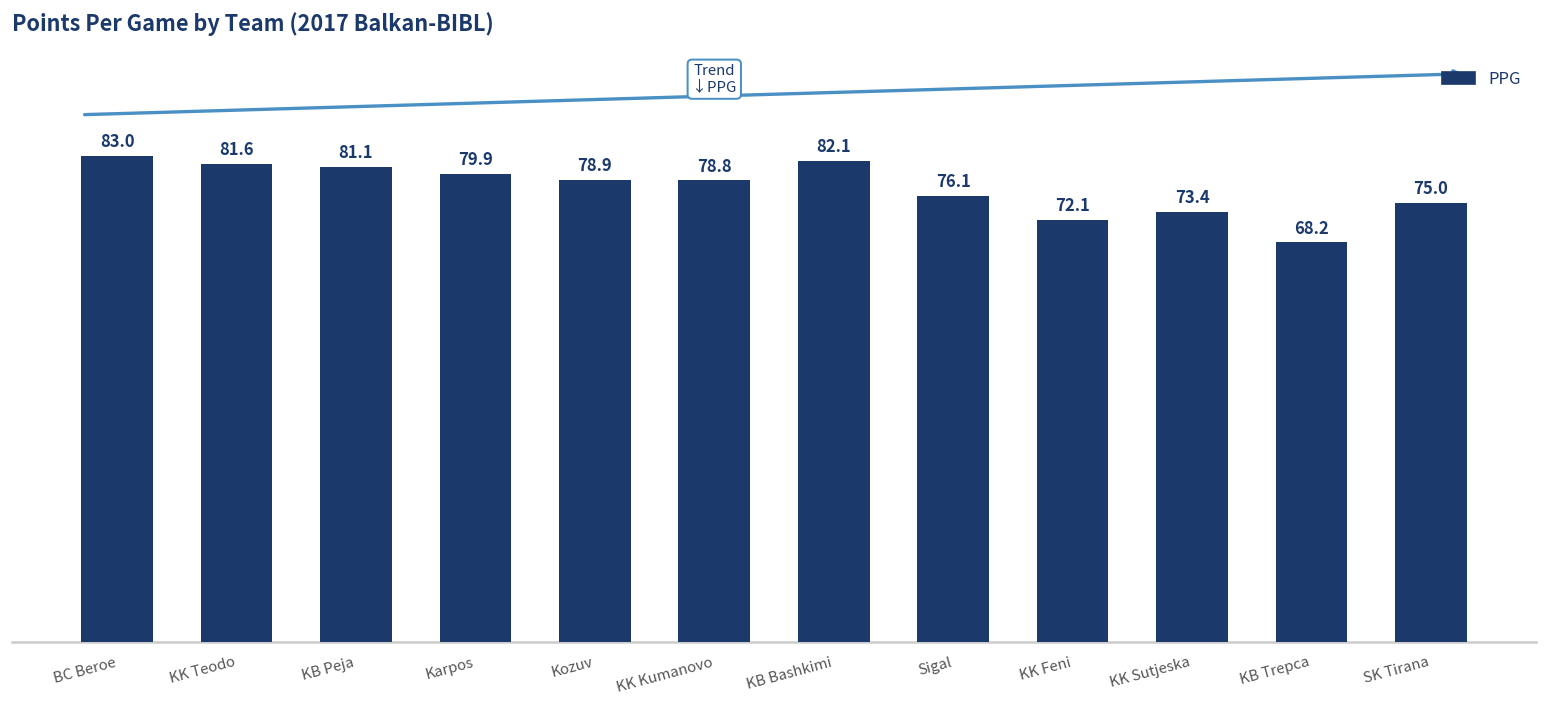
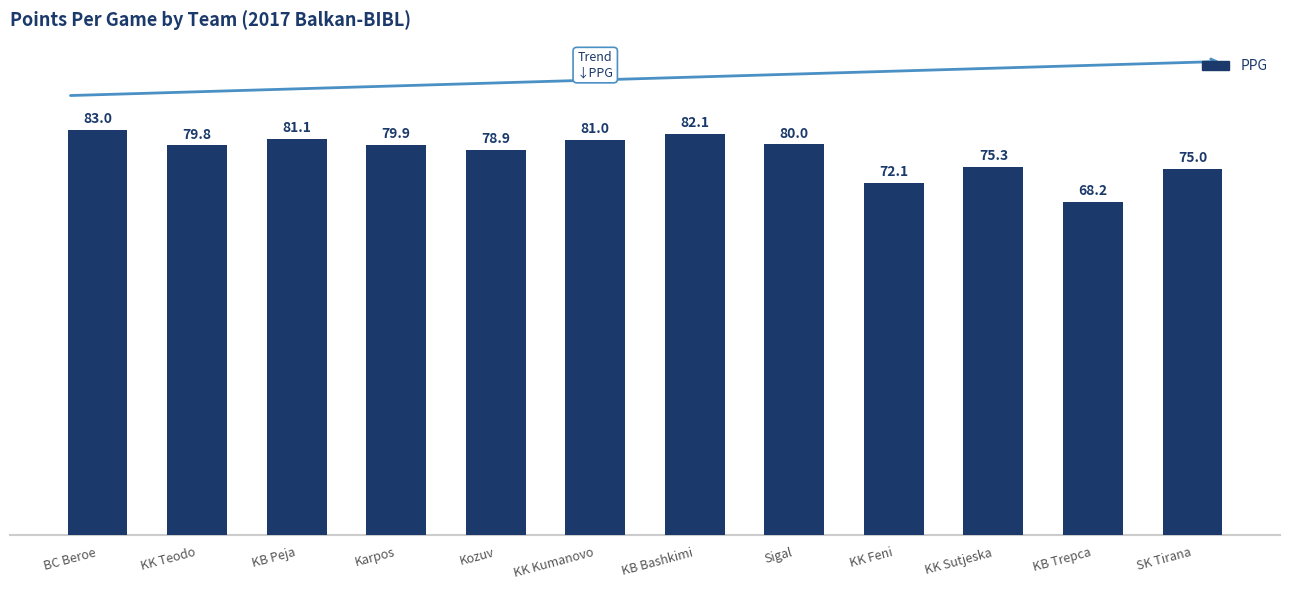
  {
    "BC Beroe": 83.0,
-   "KK Teodo": 81.6,
+   "KK Teodo": 79.8,
    "KB Peja": 81.1,
    "Karpos": 79.9,
    "Kozuv": 78.9,
-   "KK Kumanovo": 78.8,
+   "KK Kumanovo": 81.0,
    "KB Bashkimi": 82.1,
-   "Sigal": 76.1,
+   "Sigal": 80.0,
    "KK Feni": 72.1,
-   "KK Sutjeska": 73.4,
+   "KK Sutjeska": 75.3,
    "KB Trepca": 68.2,
    "SK Tirana": 75.0
  }
